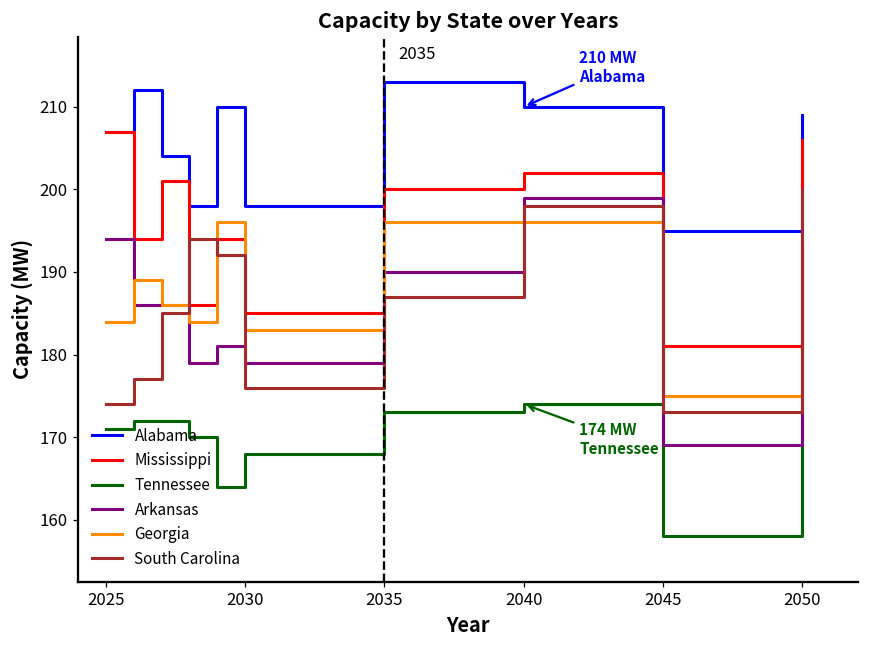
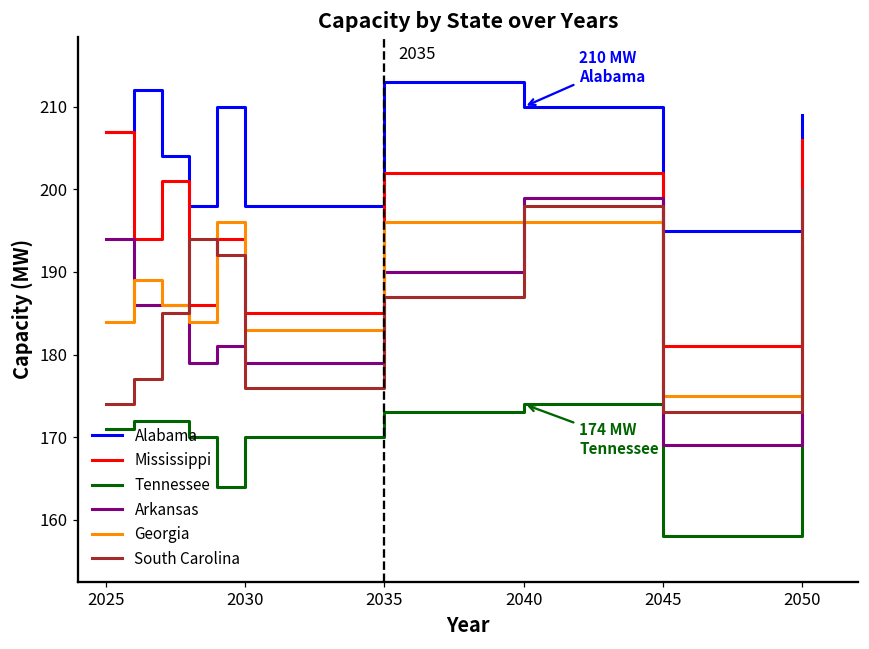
  {
    "Alabama": {
      "2040": 210
    },
    "Mississippi": {
      "2030": 185,
-     "2035": 200,
+     "2035": 202,
      "2040": 202,
      "2045": 181,
      "2050": 206
    },
    "Tennessee": {
      "2025": 171,
-     "2030": 168,
+     "2030": 170,
      "2035": 173,
      "2045": 158,
      "2050": 172
    },
    "Arkansas": {
      "2025": 194,
      "2030": 179,
      "2035": 190,
      "2040": 199,
      "2050": 193
    },
    "Georgia": {
      "2025": 184,
      "2030": 183,
      "2035": 196,
      "2040": 196,
      "2045": 175,
      "2050": 194
    },
    "South Carolina": {
      "2025": 174,
      "2030": 176,
      "2035": 187,
      "2040": 198,
      "2050": 200
    }
  }
